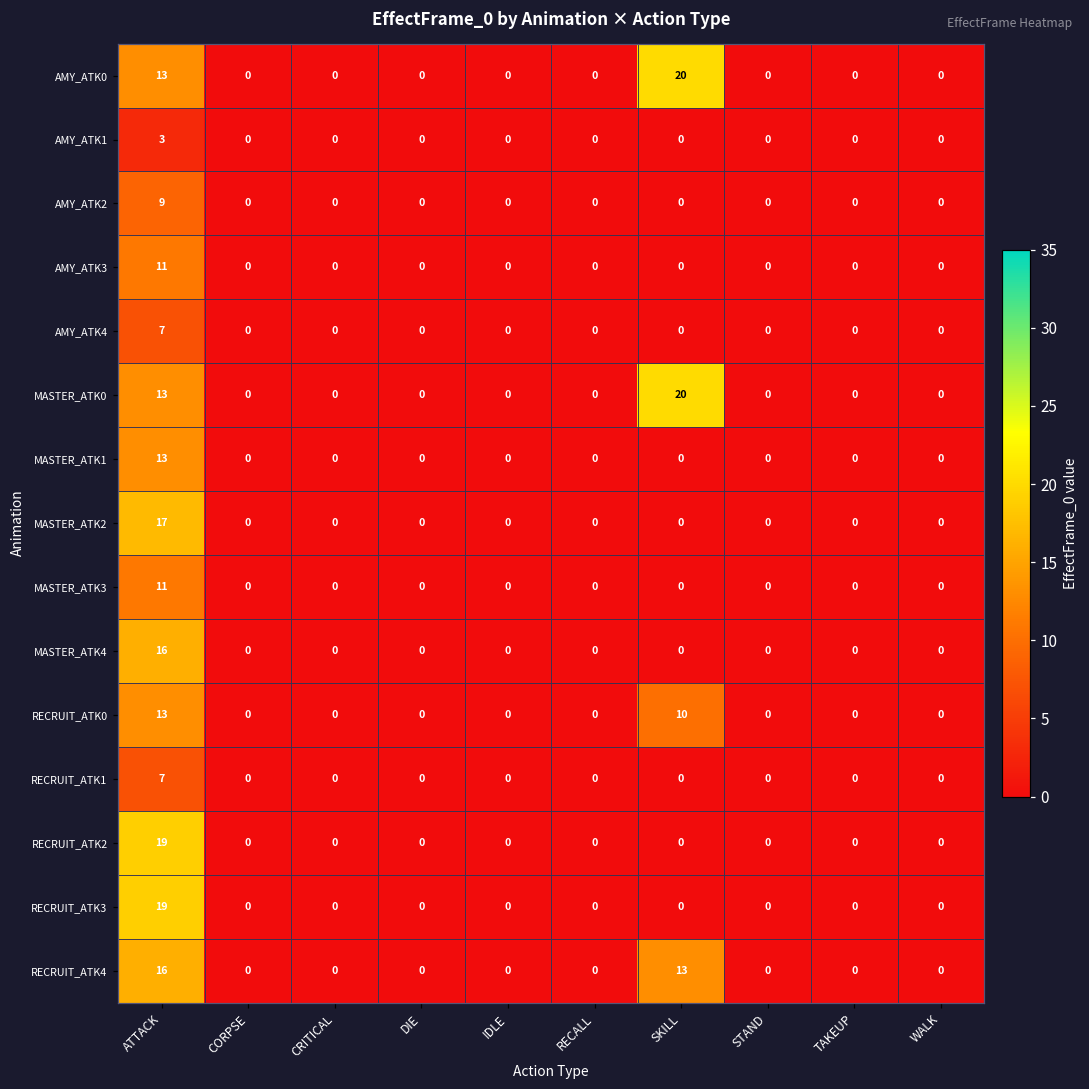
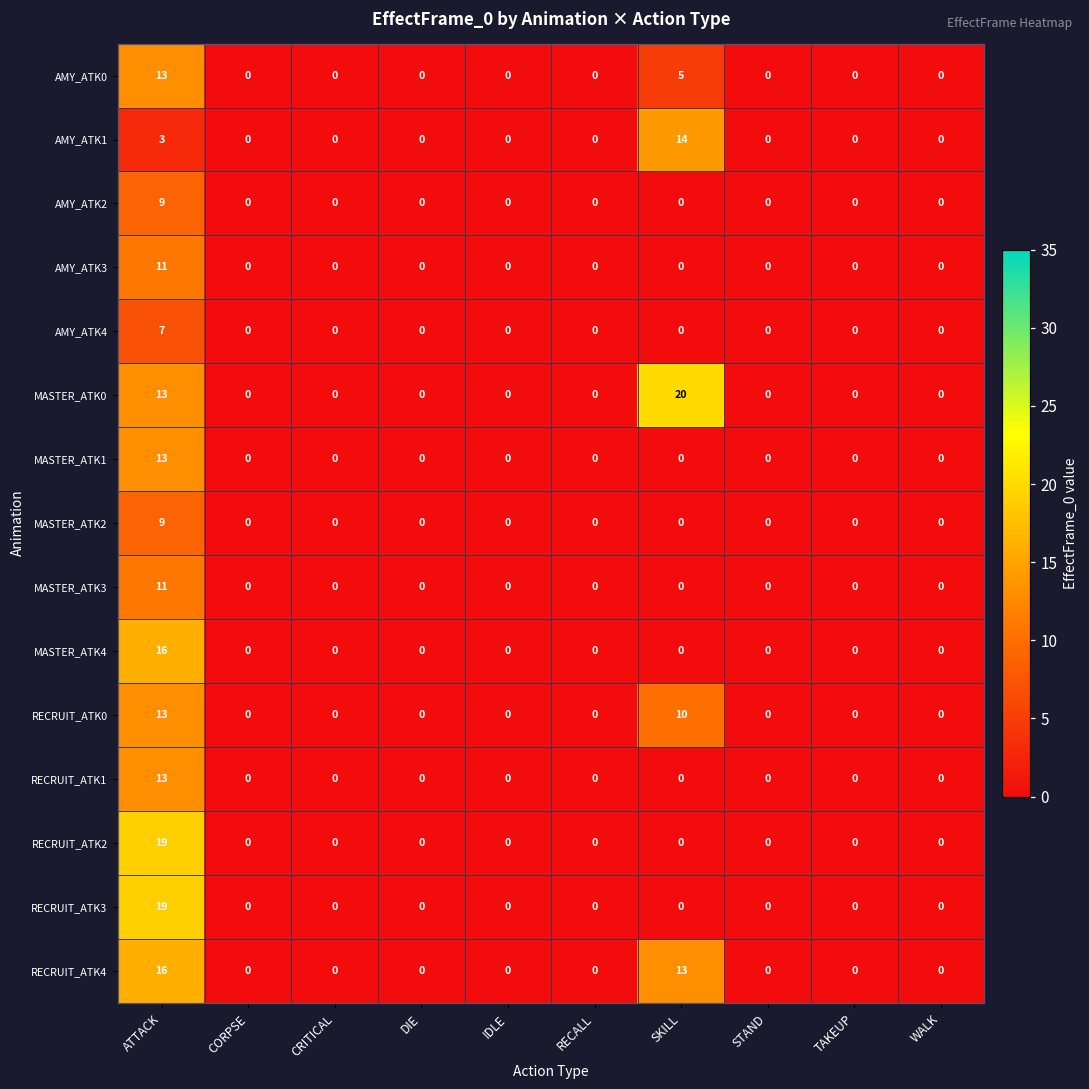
  {
    "AMY_ATK0": {
      "ATTACK": 13,
      "CORPSE": 0,
      "CRITICAL": 0,
      "DIE": 0,
      "IDLE": 0,
      "RECALL": 0,
-     "SKILL": 20,
+     "SKILL": 5,
      "STAND": 0,
      "TAKEUP": 0,
      "WALK": 0
    },
    "AMY_ATK1": {
      "ATTACK": 3,
      "CORPSE": 0,
      "CRITICAL": 0,
      "DIE": 0,
      "IDLE": 0,
      "RECALL": 0,
-     "SKILL": 0,
+     "SKILL": 14,
      "STAND": 0,
      "TAKEUP": 0,
      "WALK": 0
    },
    "AMY_ATK2": {
      "ATTACK": 9,
      "CORPSE": 0,
      "CRITICAL": 0,
      "DIE": 0,
      "IDLE": 0,
      "RECALL": 0,
      "SKILL": 0,
      "STAND": 0,
      "TAKEUP": 0,
      "WALK": 0
    },
    "AMY_ATK3": {
      "ATTACK": 11,
      "CORPSE": 0,
      "CRITICAL": 0,
      "DIE": 0,
      "IDLE": 0,
      "RECALL": 0,
      "SKILL": 0,
      "STAND": 0,
      "TAKEUP": 0,
      "WALK": 0
    },
    "AMY_ATK4": {
      "ATTACK": 7,
      "CORPSE": 0,
      "CRITICAL": 0,
      "DIE": 0,
      "IDLE": 0,
      "RECALL": 0,
      "SKILL": 0,
      "STAND": 0,
      "TAKEUP": 0,
      "WALK": 0
    },
    "MASTER_ATK0": {
      "ATTACK": 13,
      "CORPSE": 0,
      "CRITICAL": 0,
      "DIE": 0,
      "IDLE": 0,
      "RECALL": 0,
      "SKILL": 20,
      "STAND": 0,
      "TAKEUP": 0,
      "WALK": 0
    },
    "MASTER_ATK1": {
      "ATTACK": 13,
      "CORPSE": 0,
      "CRITICAL": 0,
      "DIE": 0,
      "IDLE": 0,
      "RECALL": 0,
      "SKILL": 0,
      "STAND": 0,
      "TAKEUP": 0,
      "WALK": 0
    },
    "MASTER_ATK2": {
-     "ATTACK": 17,
+     "ATTACK": 9,
      "CORPSE": 0,
      "CRITICAL": 0,
      "DIE": 0,
      "IDLE": 0,
      "RECALL": 0,
      "SKILL": 0,
      "STAND": 0,
      "TAKEUP": 0,
      "WALK": 0
    },
    "MASTER_ATK3": {
      "ATTACK": 11,
      "CORPSE": 0,
      "CRITICAL": 0,
      "DIE": 0,
      "IDLE": 0,
      "RECALL": 0,
      "SKILL": 0,
      "STAND": 0,
      "TAKEUP": 0,
      "WALK": 0
    },
    "MASTER_ATK4": {
      "ATTACK": 16,
      "CORPSE": 0,
      "CRITICAL": 0,
      "DIE": 0,
      "IDLE": 0,
      "RECALL": 0,
      "SKILL": 0,
      "STAND": 0,
      "TAKEUP": 0,
      "WALK": 0
    },
    "RECRUIT_ATK0": {
      "ATTACK": 13,
      "CORPSE": 0,
      "CRITICAL": 0,
      "DIE": 0,
      "IDLE": 0,
      "RECALL": 0,
      "SKILL": 10,
      "STAND": 0,
      "TAKEUP": 0,
      "WALK": 0
    },
    "RECRUIT_ATK1": {
-     "ATTACK": 7,
+     "ATTACK": 13,
      "CORPSE": 0,
      "CRITICAL": 0,
      "DIE": 0,
      "IDLE": 0,
      "RECALL": 0,
      "SKILL": 0,
      "STAND": 0,
      "TAKEUP": 0,
      "WALK": 0
    },
    "RECRUIT_ATK2": {
      "ATTACK": 19,
      "CORPSE": 0,
      "CRITICAL": 0,
      "DIE": 0,
      "IDLE": 0,
      "RECALL": 0,
      "SKILL": 0,
      "STAND": 0,
      "TAKEUP": 0,
      "WALK": 0
    },
    "RECRUIT_ATK3": {
      "ATTACK": 19,
      "CORPSE": 0,
      "CRITICAL": 0,
      "DIE": 0,
      "IDLE": 0,
      "RECALL": 0,
      "SKILL": 0,
      "STAND": 0,
      "TAKEUP": 0,
      "WALK": 0
    },
    "RECRUIT_ATK4": {
      "ATTACK": 16,
      "CORPSE": 0,
      "CRITICAL": 0,
      "DIE": 0,
      "IDLE": 0,
      "RECALL": 0,
      "SKILL": 13,
      "STAND": 0,
      "TAKEUP": 0,
      "WALK": 0
    }
  }
